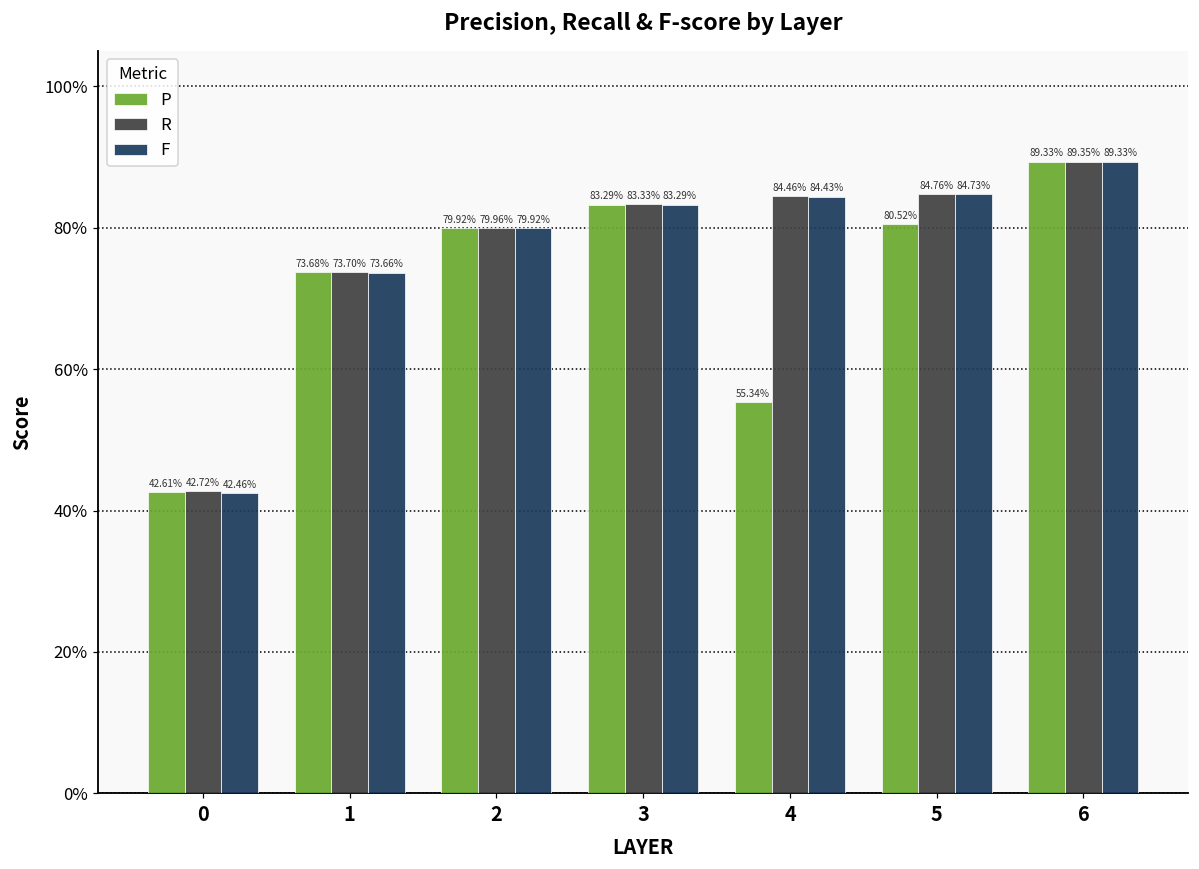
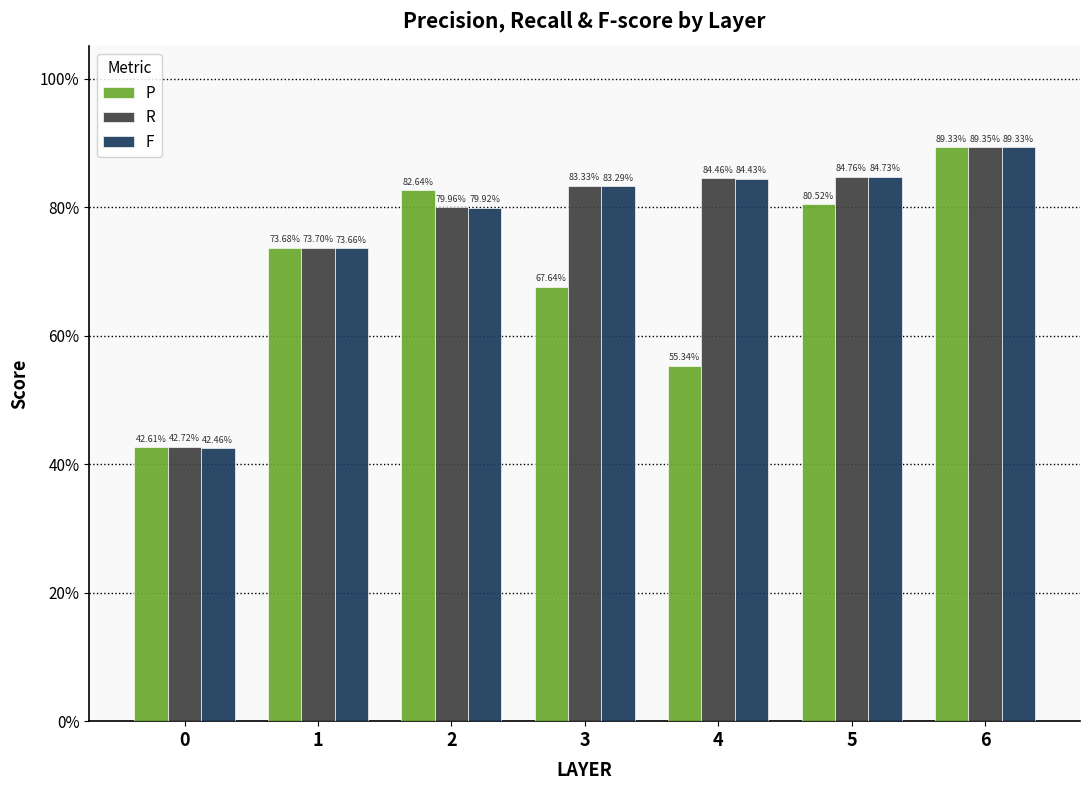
  {
    "P": {
      "0": "42.61%",
      "1": "73.68%",
-     "2": "79.92%",
-     "3": "83.29%",
+     "2": "82.64%",
+     "3": "67.64%",
      "4": "55.34%",
      "5": "80.52%",
      "6": "89.33%"
    }
  }
